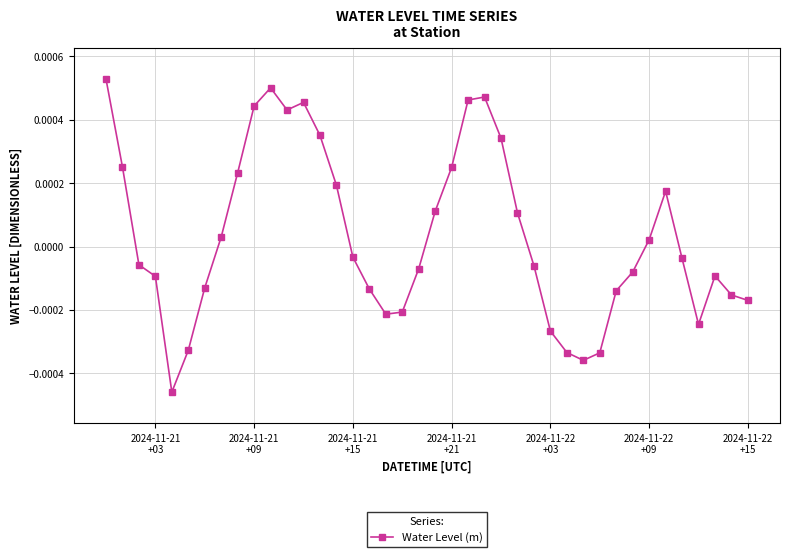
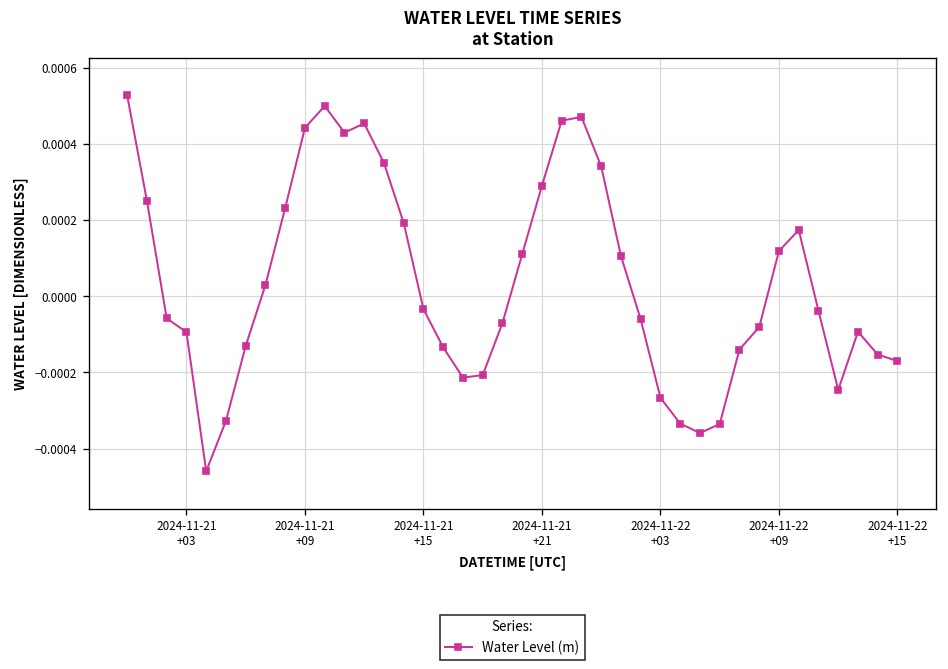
  {
    "2024-11-21 +03": -0.00009,
    "2024-11-21 +09": 0.00044,
    "2024-11-21 +15": -0.00003,
-   "2024-11-21 +21": 0.00025,
+   "2024-11-21 +21": 0.00029,
    "2024-11-22 +03": -0.00027,
-   "2024-11-22 +09": 0.00002,
+   "2024-11-22 +09": 0.00012,
    "2024-11-22 +15": -0.00017
  }
